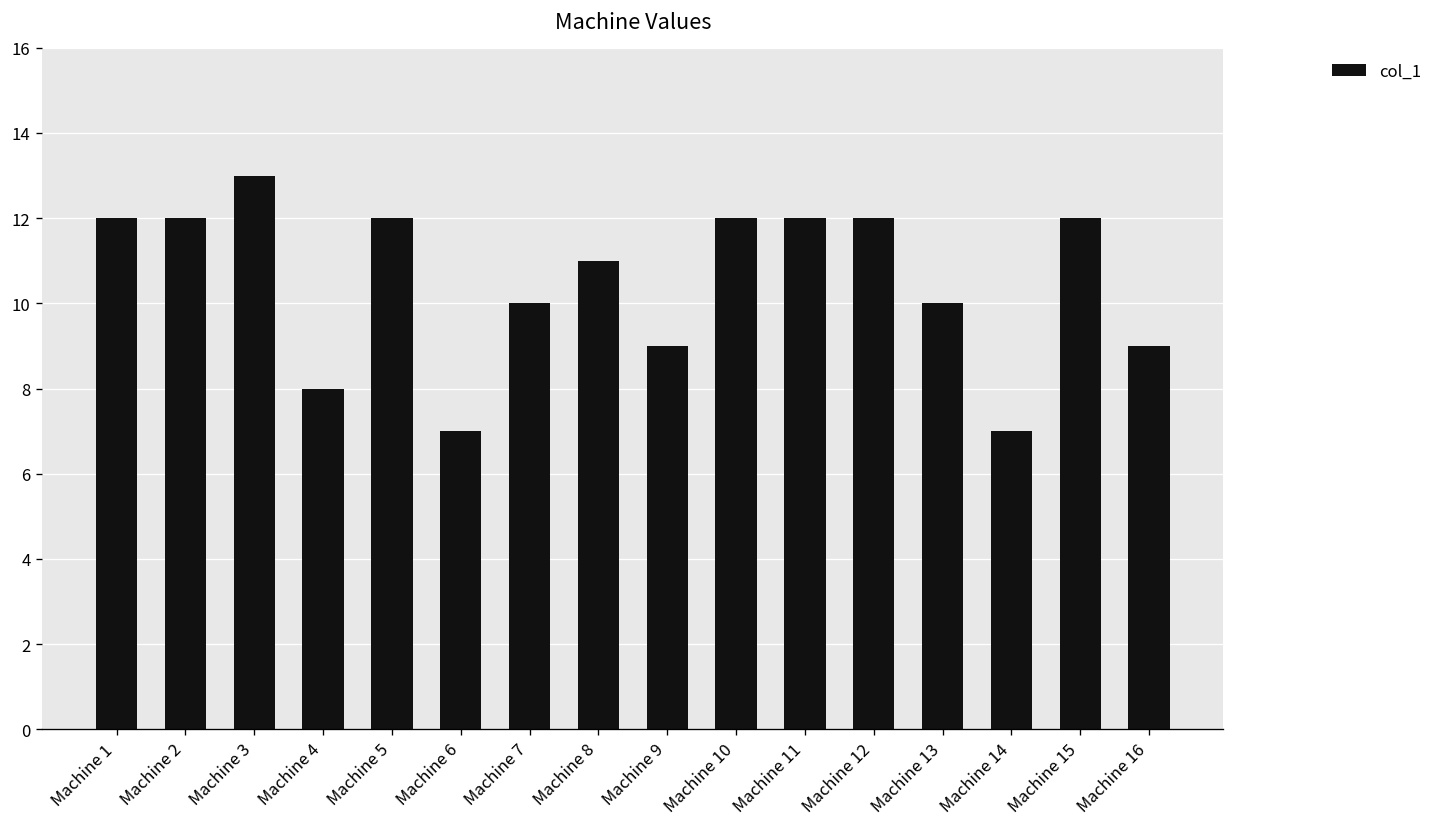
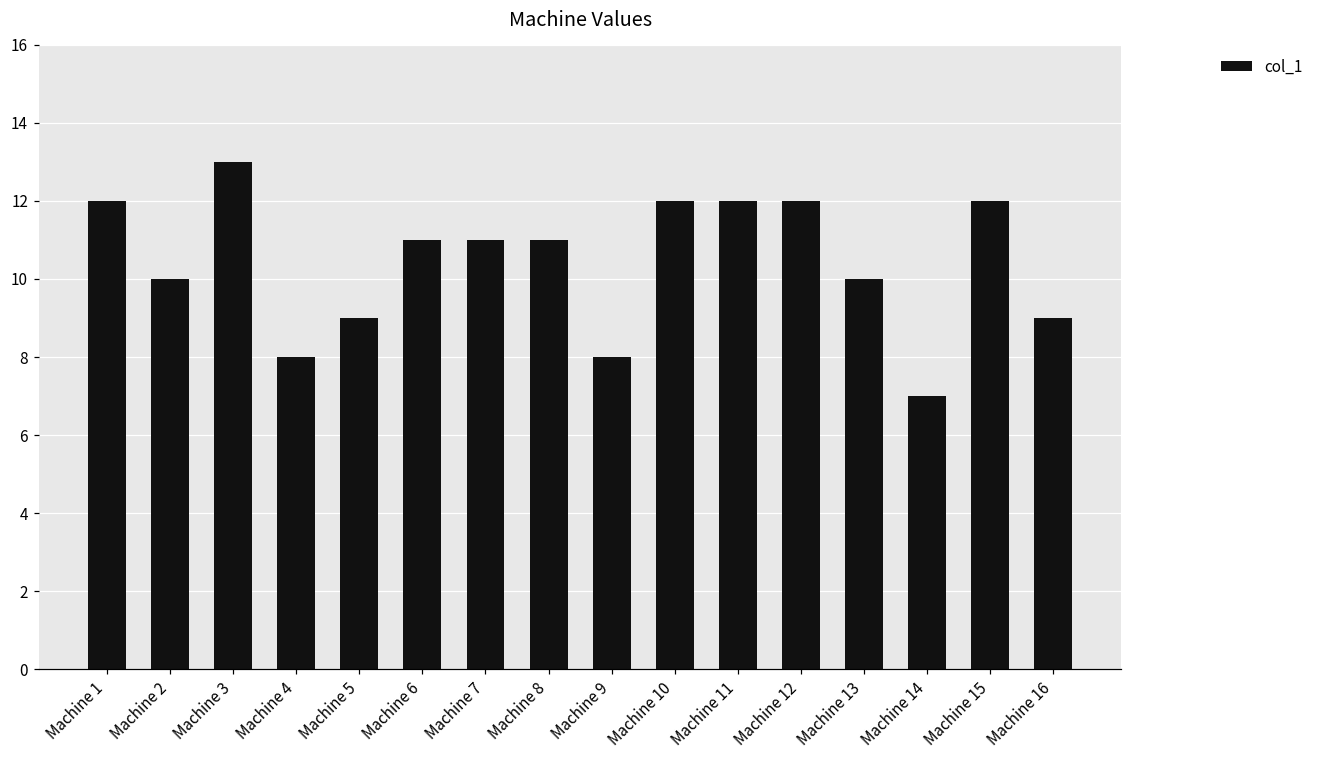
  {
    "Machine 1": 12,
-   "Machine 2": 12,
+   "Machine 2": 10,
    "Machine 3": 13,
    "Machine 4": 8,
-   "Machine 5": 12,
-   "Machine 6": 7,
-   "Machine 7": 10,
+   "Machine 5": 9,
+   "Machine 6": 11,
+   "Machine 7": 11,
    "Machine 8": 11,
-   "Machine 9": 9,
+   "Machine 9": 8,
    "Machine 10": 12,
    "Machine 11": 12,
    "Machine 12": 12,
    "Machine 13": 10,
    "Machine 14": 7,
    "Machine 15": 12,
    "Machine 16": 9
  }
